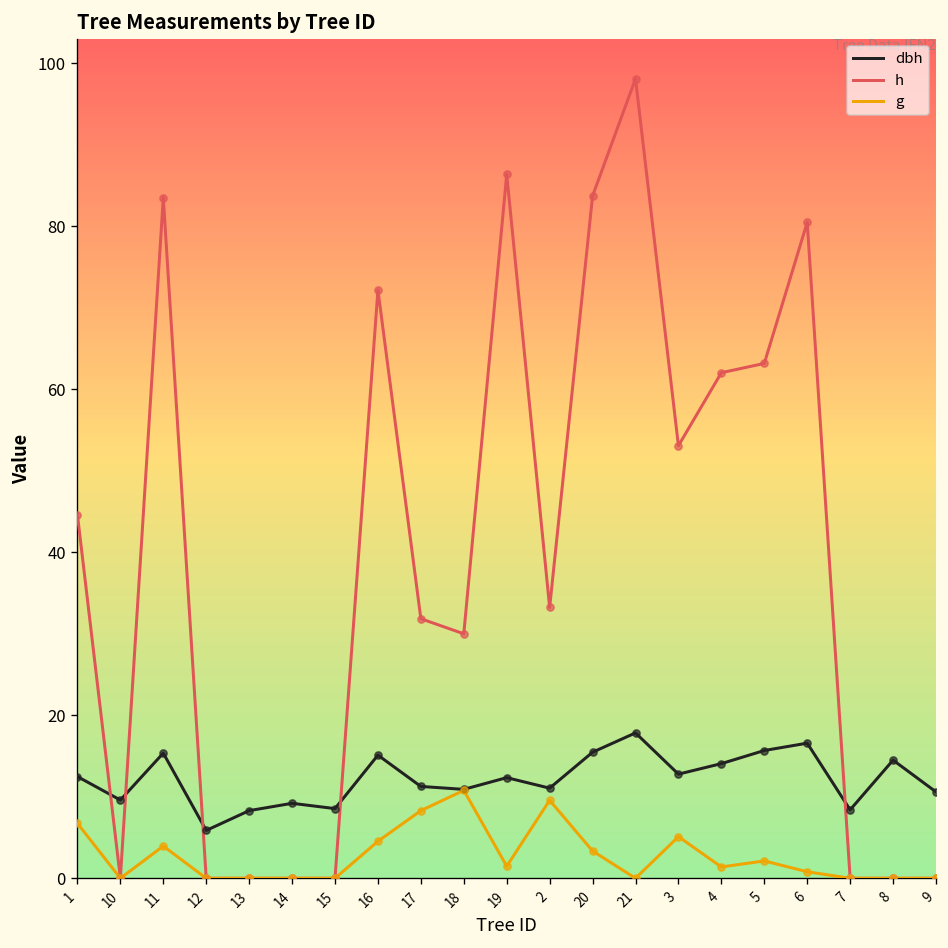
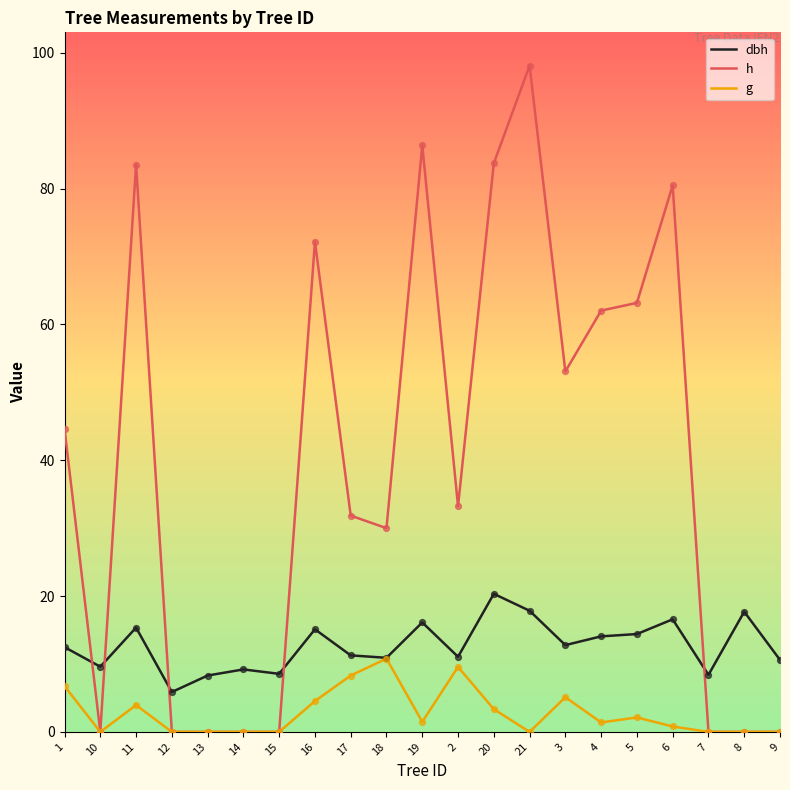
  {
    "dbh": {
      "1": 12,
      "10": 10,
      "11": 15,
      "12": 6,
      "13": 8,
      "14": 9,
      "15": 9,
      "16": 15,
      "17": 11,
-     "19": 12,
+     "19": 16,
      "2": 11,
-     "20": 15,
+     "20": 20,
      "21": 18,
      "3": 13,
      "4": 14,
-     "5": 16,
+     "5": 14,
      "6": 17,
      "7": 8,
-     "8": 15,
+     "8": 18,
      "9": 11
    },
    "h": {
      "1": 45,
      "11": 84,
      "16": 72,
      "17": 32,
      "18": 30,
      "19": 86,
      "2": 33,
      "20": 84,
      "21": 98,
      "3": 53,
      "4": 62,
      "5": 63,
      "6": 80
    },
    "g": {
      "1": 7,
      "11": 4,
      "16": 5,
      "17": 8,
      "19": 1,
      "2": 10,
      "20": 3,
      "21": 0,
      "3": 5,
      "4": 1,
      "5": 2,
      "6": 1
    }
  }
